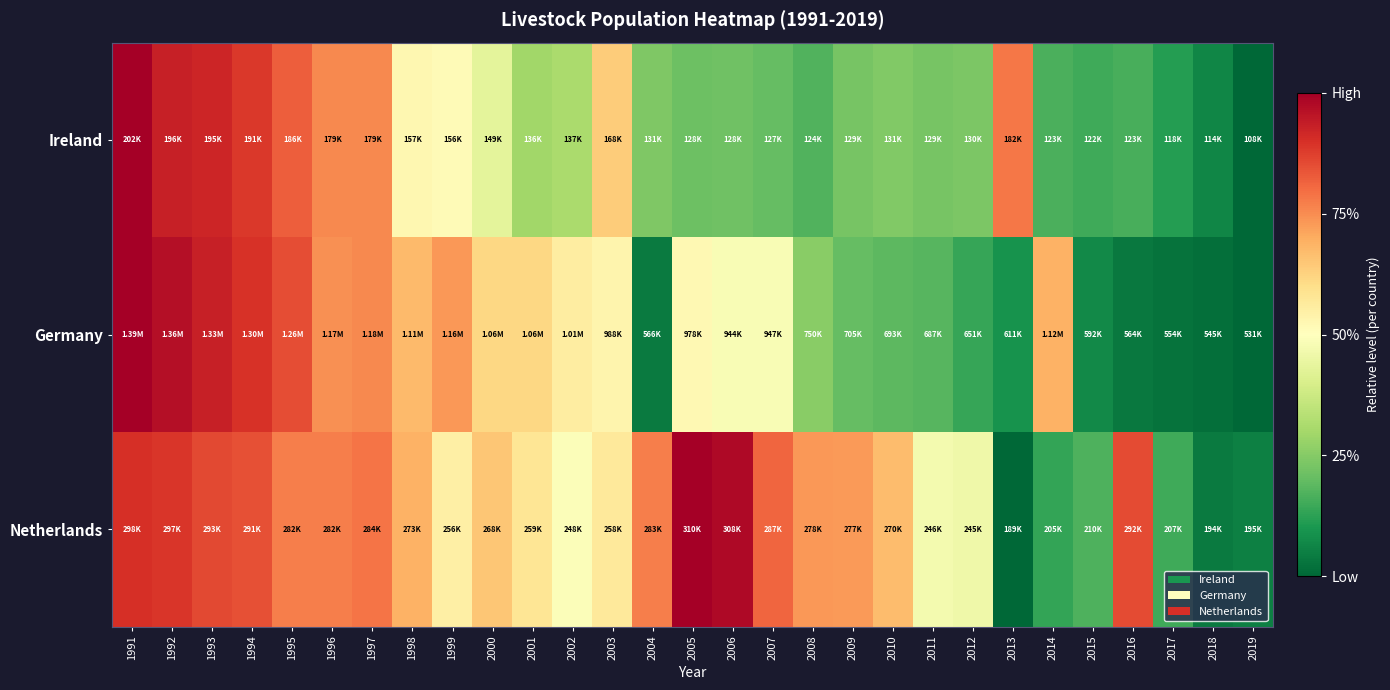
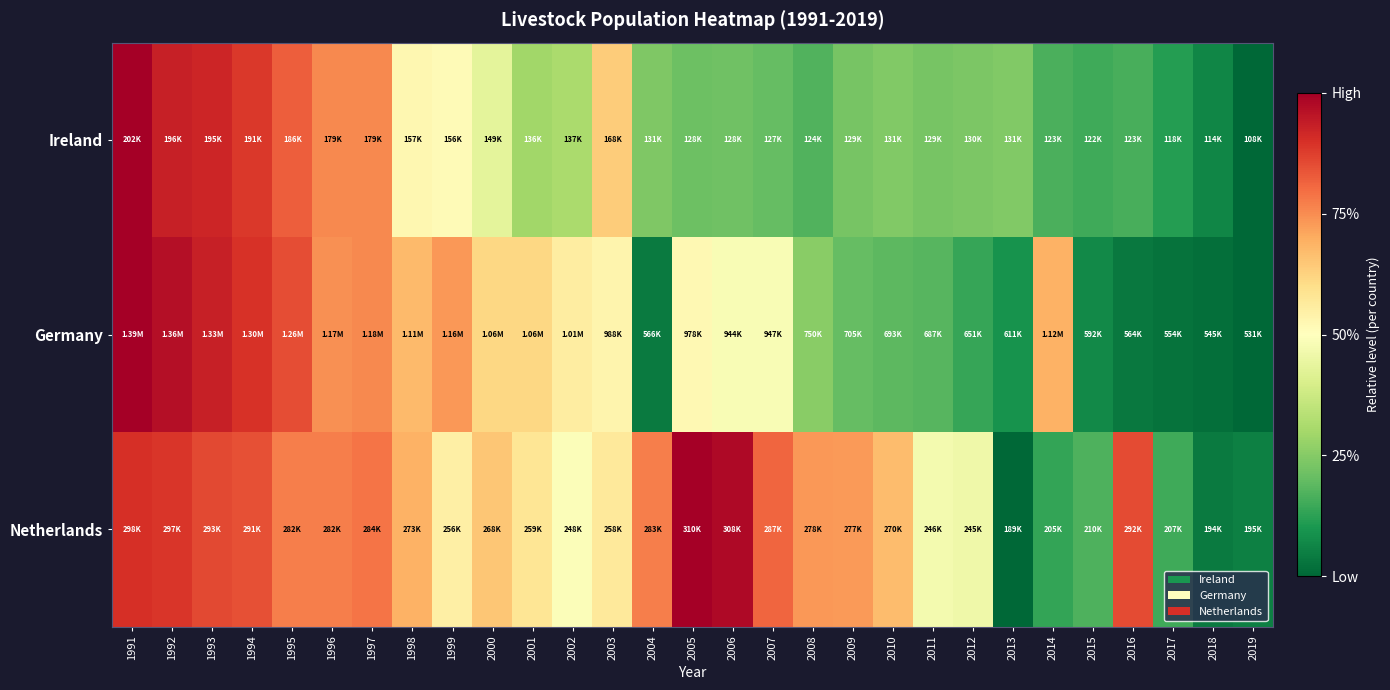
  {
    "Ireland": {
      "1991": "202K",
      "1992": "196K",
      "1993": "195K",
      "1994": "191K",
      "1995": "186K",
      "1996": "179K",
      "1997": "179K",
      "1998": "157K",
      "1999": "156K",
      "2000": "149K",
      "2001": "136K",
      "2002": "137K",
      "2003": "168K",
      "2004": "131K",
      "2005": "128K",
      "2006": "128K",
      "2007": "127K",
      "2008": "124K",
      "2009": "129K",
      "2010": "131K",
      "2011": "129K",
      "2012": "130K",
-     "2013": "182K",
+     "2013": "131K",
      "2014": "123K",
      "2015": "122K",
      "2016": "123K",
      "2017": "118K",
      "2018": "114K",
      "2019": "108K"
    },
    "Germany": {
      "1991": "1.39M",
      "1992": "1.36M",
      "1993": "1.33M",
      "1994": "1.30M",
      "1995": "1.26M",
      "1996": "1.17M",
      "1997": "1.18M",
      "1998": "1.11M",
      "1999": "1.16M",
      "2000": "1.06M",
      "2001": "1.06M",
      "2002": "1.01M",
      "2003": "988K",
      "2004": "566K",
      "2005": "978K",
      "2006": "944K",
      "2007": "947K",
      "2008": "750K",
      "2009": "705K",
      "2010": "693K",
      "2011": "687K",
      "2012": "651K",
      "2013": "611K",
      "2014": "1.12M",
      "2015": "592K",
      "2016": "564K",
      "2017": "554K",
      "2018": "545K",
      "2019": "531K"
    },
    "Netherlands": {
      "1991": "298K",
      "1992": "297K",
      "1993": "293K",
      "1994": "291K",
      "1995": "282K",
      "1996": "282K",
      "1997": "284K",
      "1998": "273K",
      "1999": "256K",
      "2000": "268K",
      "2001": "259K",
      "2002": "248K",
      "2003": "258K",
      "2004": "283K",
      "2005": "310K",
      "2006": "308K",
      "2007": "287K",
      "2008": "278K",
      "2009": "277K",
      "2010": "270K",
      "2011": "246K",
      "2012": "245K",
      "2013": "189K",
      "2014": "205K",
      "2015": "210K",
      "2016": "292K",
      "2017": "207K",
      "2018": "194K",
      "2019": "195K"
    }
  }
